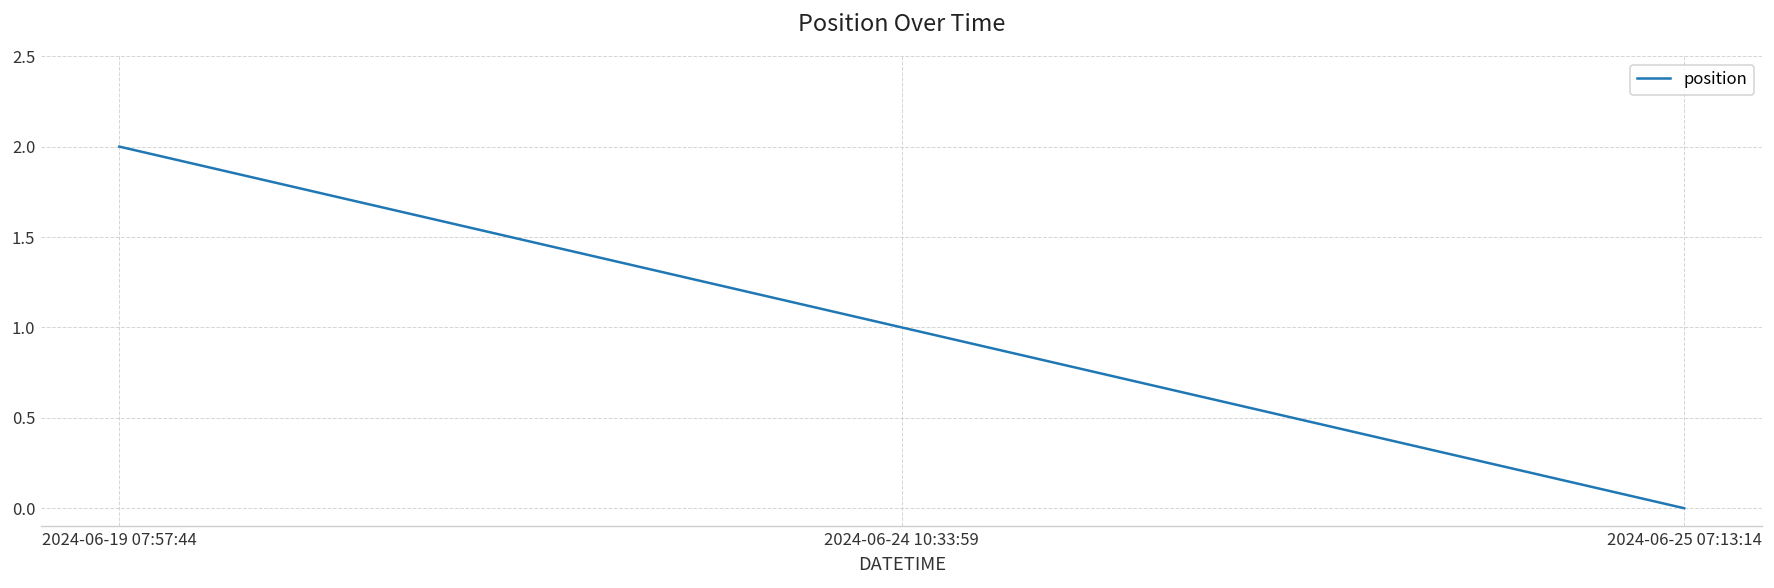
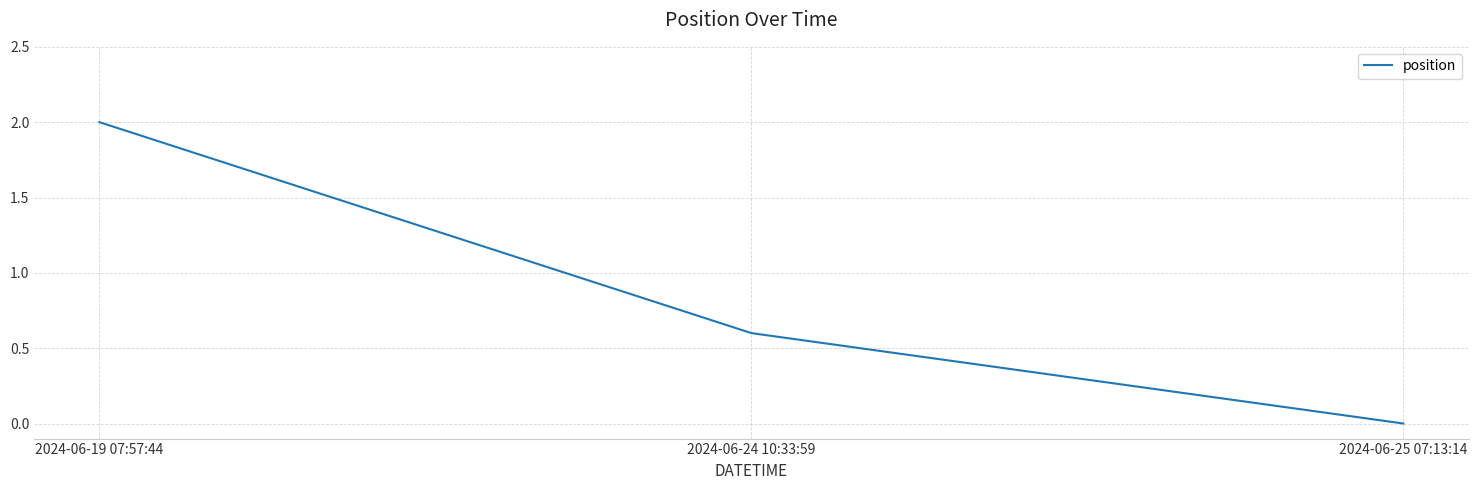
  {
    "2024-06-19 07:57:44": 2.0,
-   "2024-06-24 10:33:59": 1.0,
+   "2024-06-24 10:33:59": 0.6,
    "2024-06-25 07:13:14": 0.0
  }
